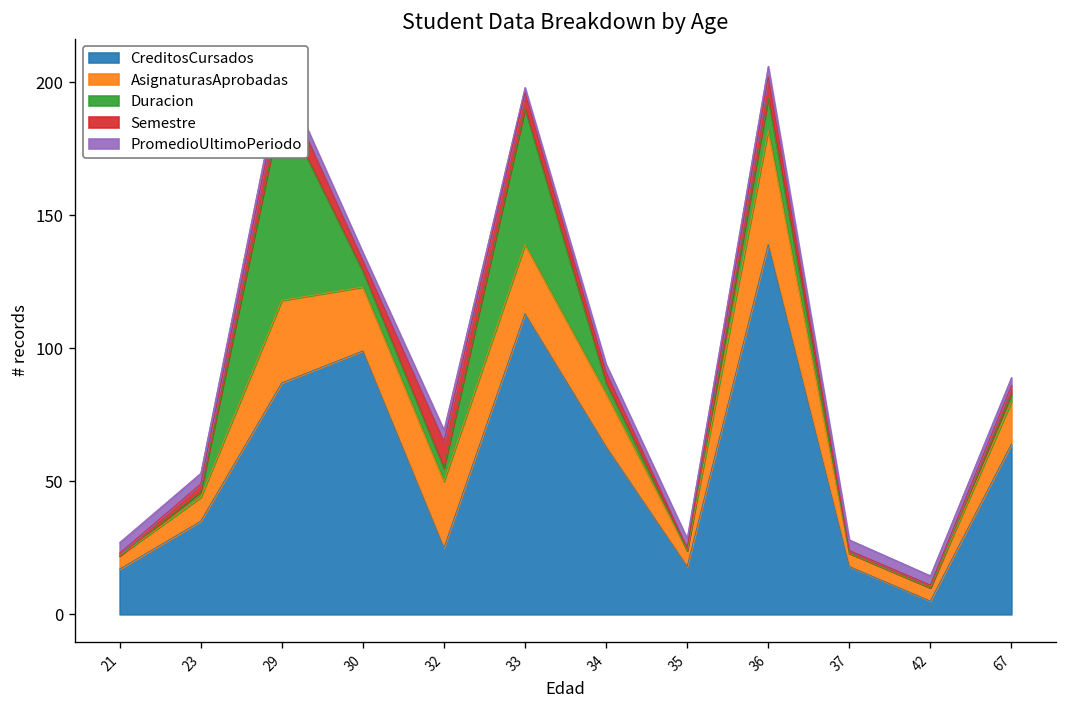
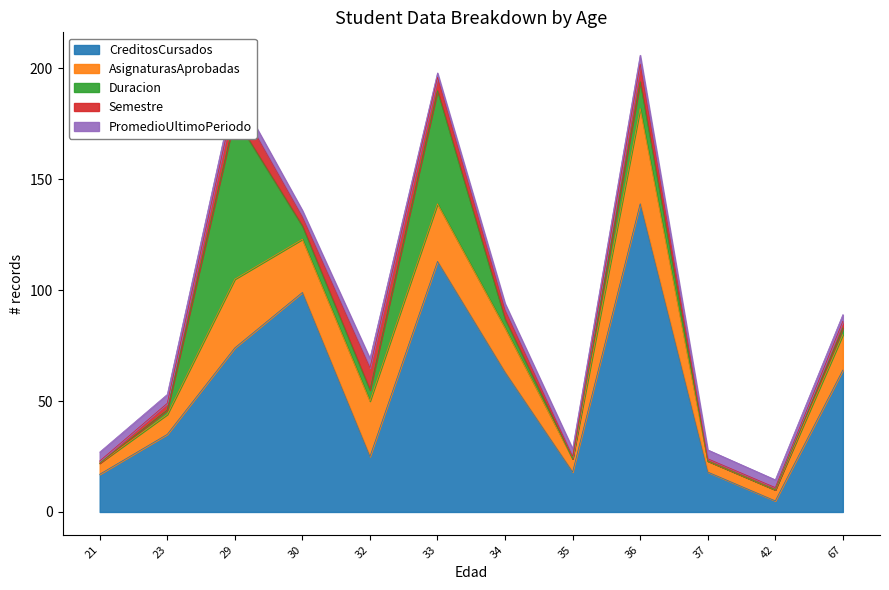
  {
    "CreditosCursados": {
      "21": 17,
      "23": 35,
-     "29": 87,
+     "29": 74,
      "30": 99,
      "32": 25,
      "33": 113,
      "34": 63,
      "35": 18,
      "36": 139,
      "37": 18,
      "42": 5,
      "67": 64
    },
    "AsignaturasAprobadas": {
      "23": 9,
      "29": 31,
      "30": 24,
      "32": 25,
      "33": 26,
      "34": 20,
      "36": 43,
      "67": 16
    },
    "Duracion": {
      "23": 2,
      "30": 6,
      "32": 5,
      "33": 51,
      "34": 4,
      "36": 12,
      "67": 3
    },
    "Semestre": {
      "23": 3,
      "30": 4,
      "32": 10,
      "33": 6,
      "34": 4,
      "36": 8,
      "67": 3
    },
    "PromedioUltimoPeriodo": {
      "21": 4,
      "23": 4,
      "30": 3,
      "32": 4,
      "33": 2,
      "34": 3,
      "35": 4,
      "36": 4,
      "37": 4,
      "42": 4,
      "67": 3
    }
  }
